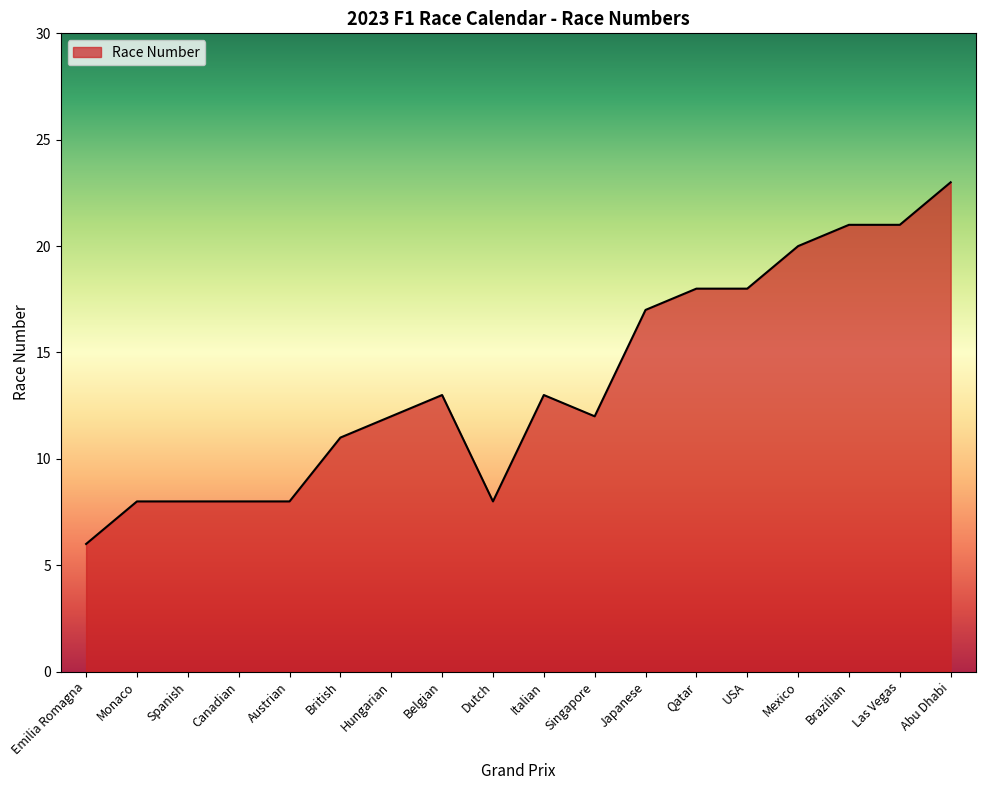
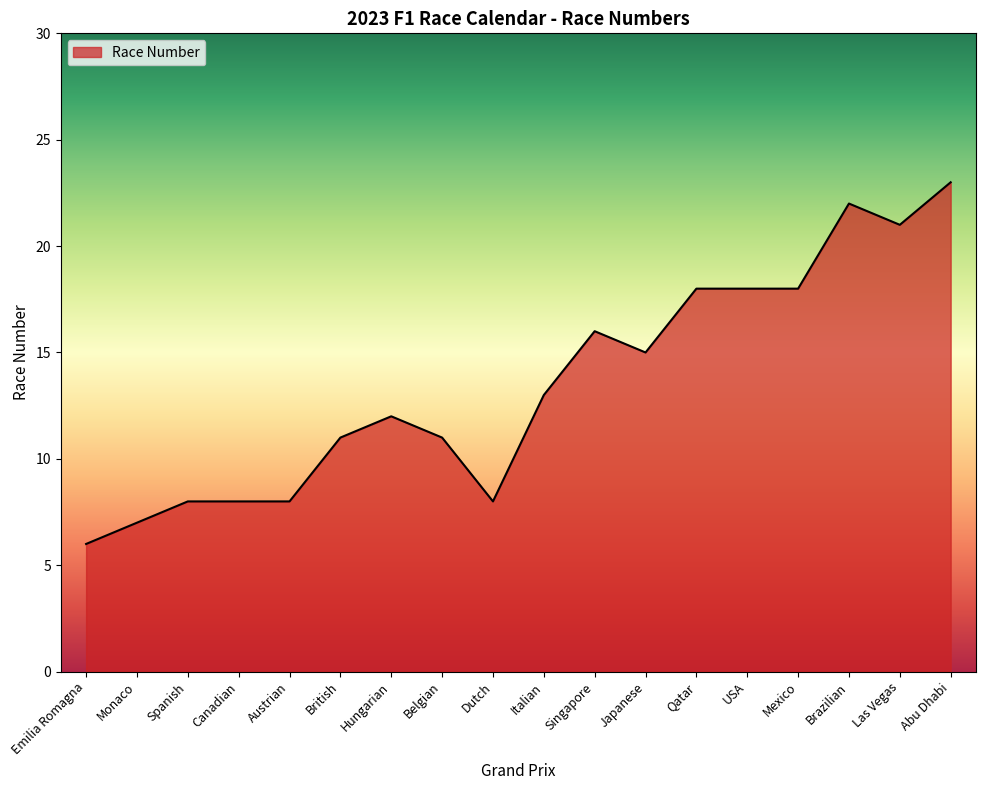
  {
    "Emilia Romagna": 6,
-   "Monaco": 8,
+   "Monaco": 7,
    "Spanish": 8,
    "Canadian": 8,
    "Austrian": 8,
    "British": 11,
    "Hungarian": 12,
-   "Belgian": 13,
+   "Belgian": 11,
    "Dutch": 8,
    "Italian": 13,
-   "Singapore": 12,
-   "Japanese": 17,
+   "Singapore": 16,
+   "Japanese": 15,
    "Qatar": 18,
    "USA": 18,
-   "Mexico": 20,
-   "Brazilian": 21,
+   "Mexico": 18,
+   "Brazilian": 22,
    "Las Vegas": 21,
    "Abu Dhabi": 23
  }
